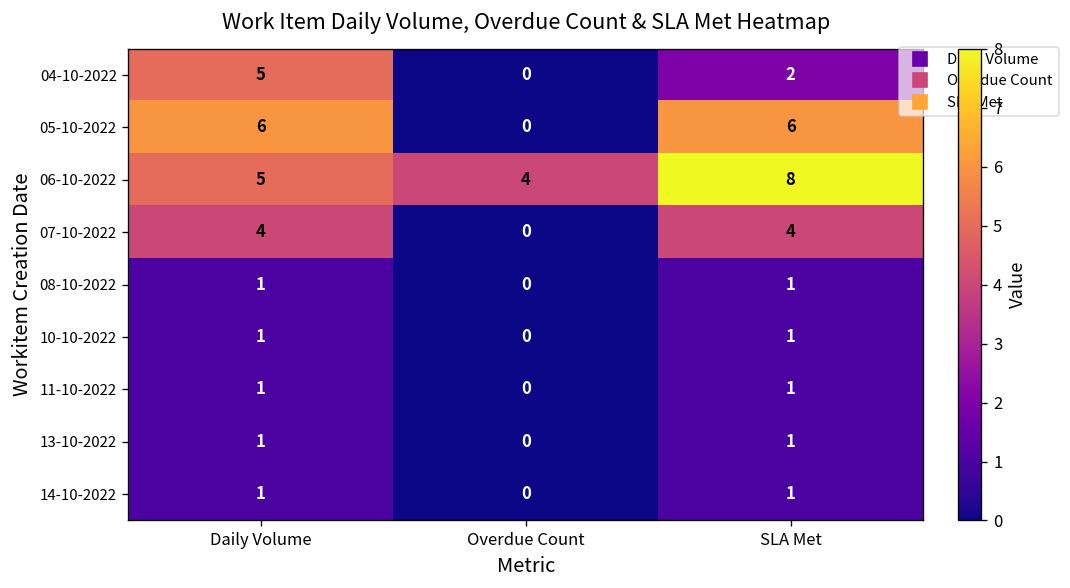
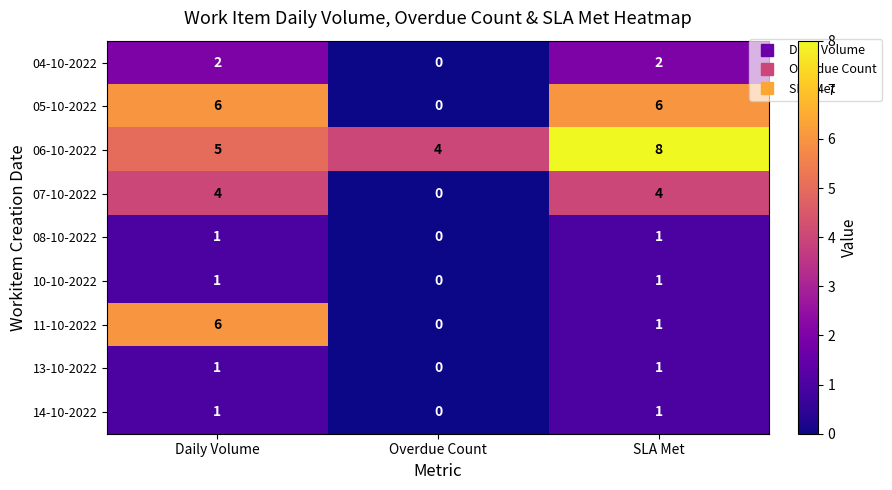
  {
    "04-10-2022": {
-     "Daily Volume": 5,
+     "Daily Volume": 2,
      "Overdue Count": 0,
      "SLA Met": 2
    },
    "05-10-2022": {
      "Daily Volume": 6,
      "Overdue Count": 0,
      "SLA Met": 6
    },
    "06-10-2022": {
      "Daily Volume": 5,
      "Overdue Count": 4,
      "SLA Met": 8
    },
    "07-10-2022": {
      "Daily Volume": 4,
      "Overdue Count": 0,
      "SLA Met": 4
    },
    "08-10-2022": {
      "Daily Volume": 1,
      "Overdue Count": 0,
      "SLA Met": 1
    },
    "10-10-2022": {
      "Daily Volume": 1,
      "Overdue Count": 0,
      "SLA Met": 1
    },
    "11-10-2022": {
-     "Daily Volume": 1,
+     "Daily Volume": 6,
      "Overdue Count": 0,
      "SLA Met": 1
    },
    "13-10-2022": {
      "Daily Volume": 1,
      "Overdue Count": 0,
      "SLA Met": 1
    },
    "14-10-2022": {
      "Daily Volume": 1,
      "Overdue Count": 0,
      "SLA Met": 1
    }
  }
